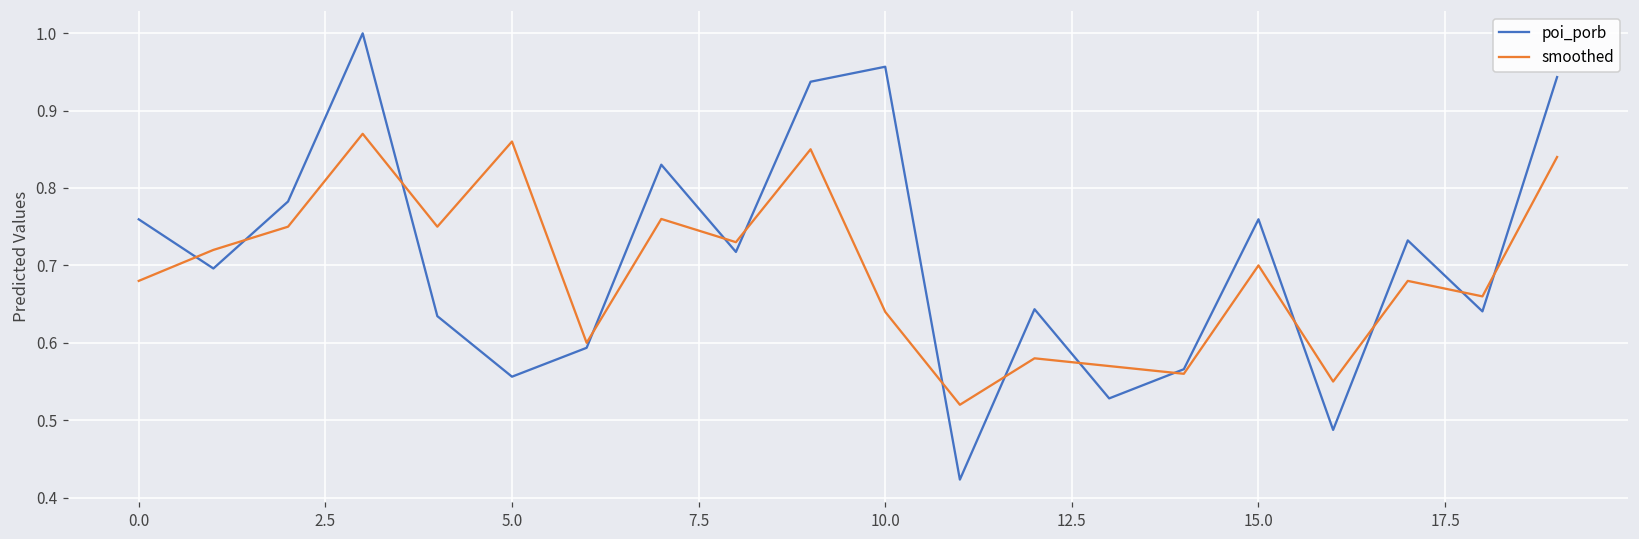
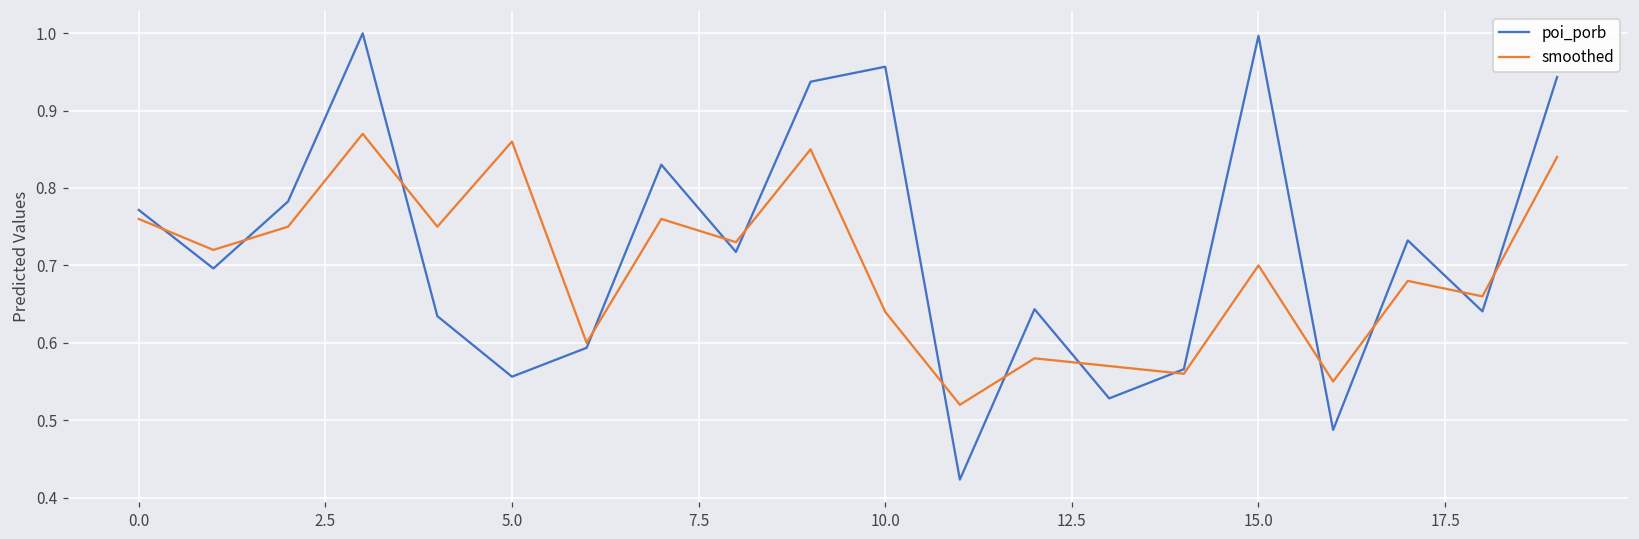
  {
    "poi_porb": {
-     "0.0": 0.76,
+     "0.0": 0.77,
      "5.0": 0.56,
      "10.0": 0.96,
-     "15.0": 0.76
+     "15.0": 1.00
    },
    "smoothed": {
-     "0.0": 0.68,
+     "0.0": 0.76,
      "5.0": 0.86,
      "10.0": 0.64,
      "15.0": 0.70
    }
  }
